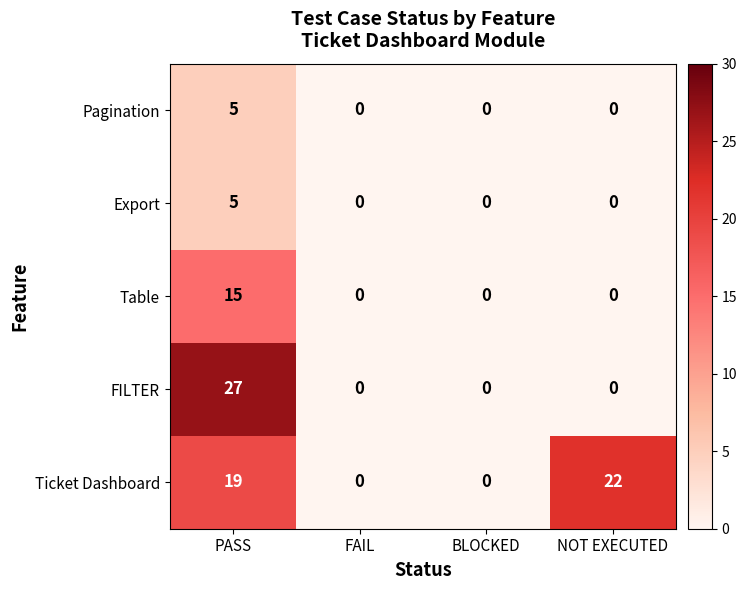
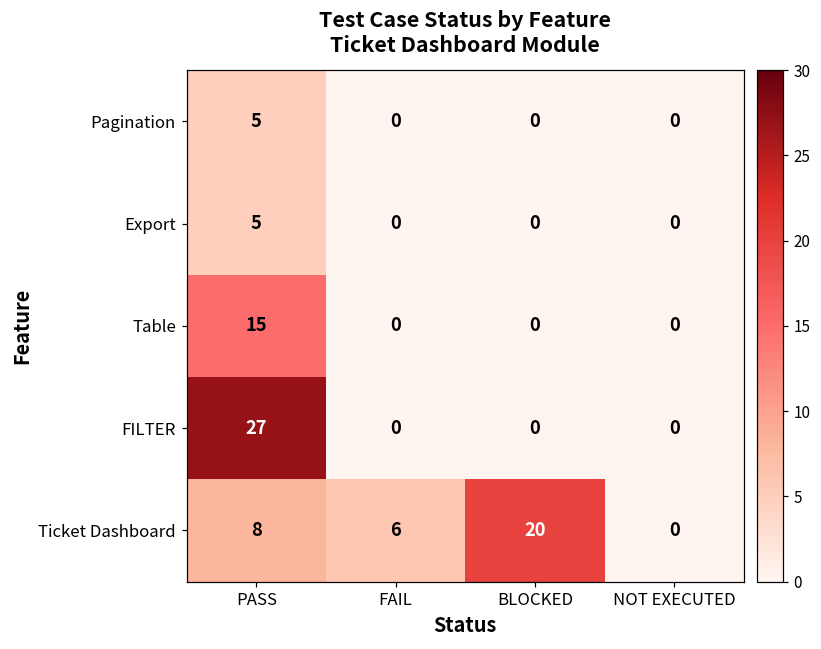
  {
    "Pagination": {
      "PASS": 5,
      "FAIL": 0,
      "BLOCKED": 0,
      "NOT EXECUTED": 0
    },
    "Export": {
      "PASS": 5,
      "FAIL": 0,
      "BLOCKED": 0,
      "NOT EXECUTED": 0
    },
    "Table": {
      "PASS": 15,
      "FAIL": 0,
      "BLOCKED": 0,
      "NOT EXECUTED": 0
    },
    "FILTER": {
      "PASS": 27,
      "FAIL": 0,
      "BLOCKED": 0,
      "NOT EXECUTED": 0
    },
    "Ticket Dashboard": {
-     "PASS": 19,
-     "FAIL": 0,
-     "BLOCKED": 0,
-     "NOT EXECUTED": 22
+     "PASS": 8,
+     "FAIL": 6,
+     "BLOCKED": 20,
+     "NOT EXECUTED": 0
    }
  }
